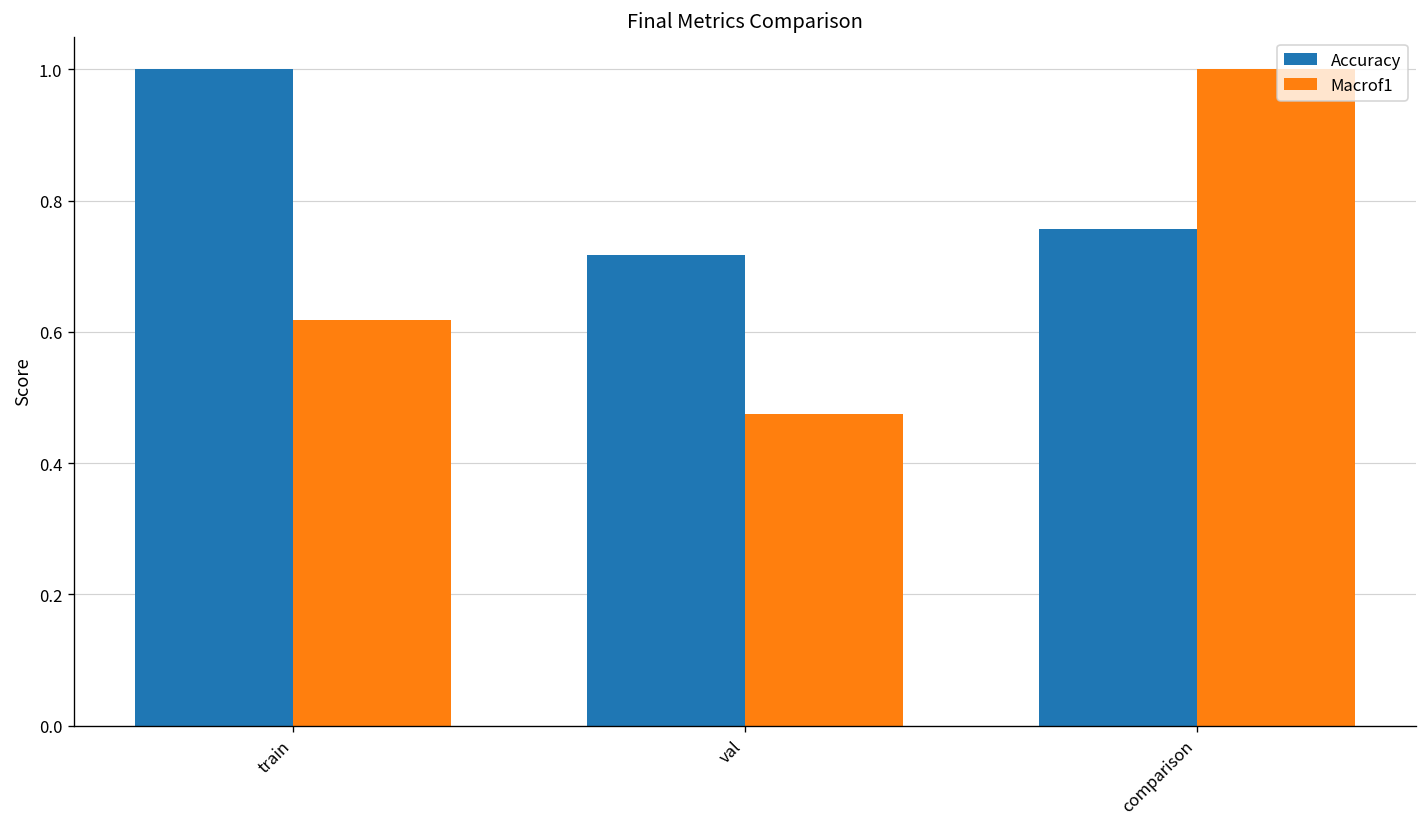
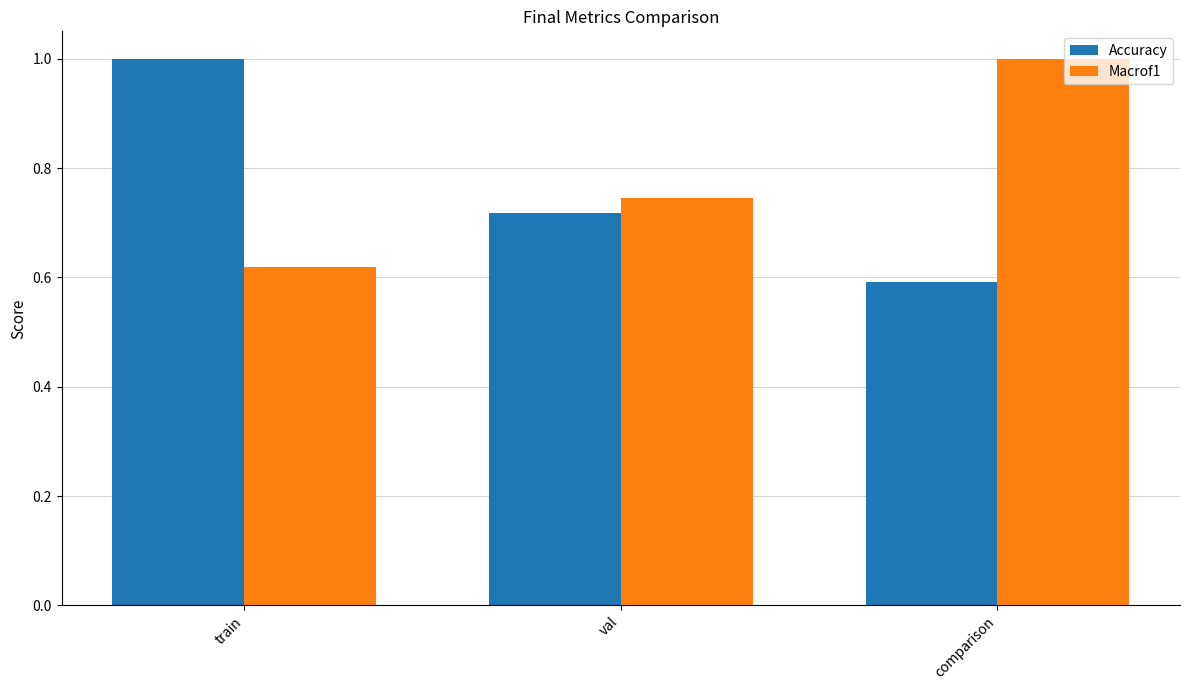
  {
    "Accuracy": {
      "train": 1.00,
      "val": 0.72,
-     "comparison": 0.76
+     "comparison": 0.59
    },
    "Macrof1": {
      "train": 0.62,
-     "val": 0.48,
+     "val": 0.75,
      "comparison": 1.00
    }
  }
